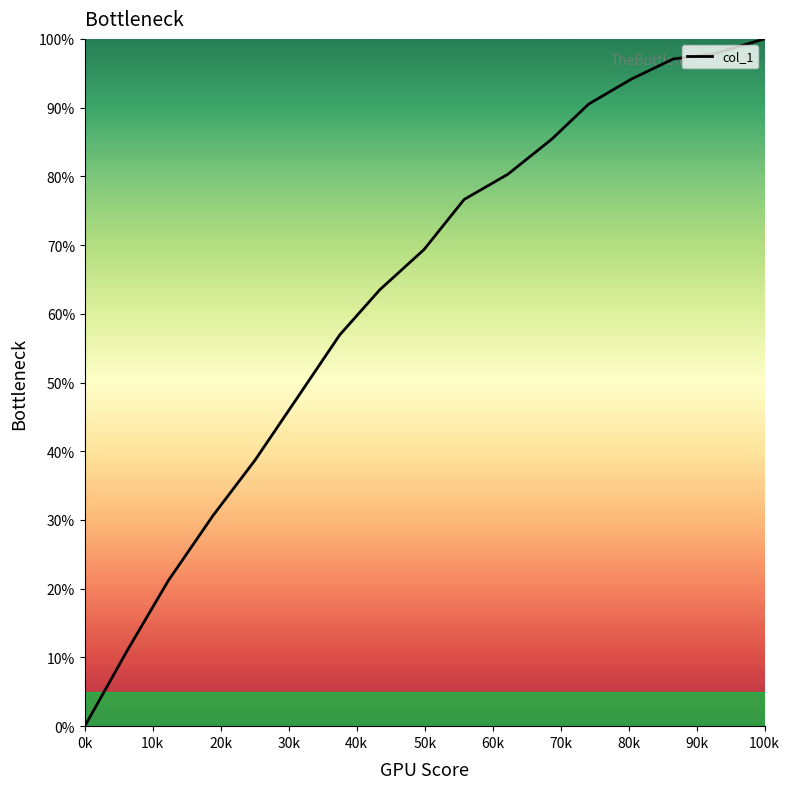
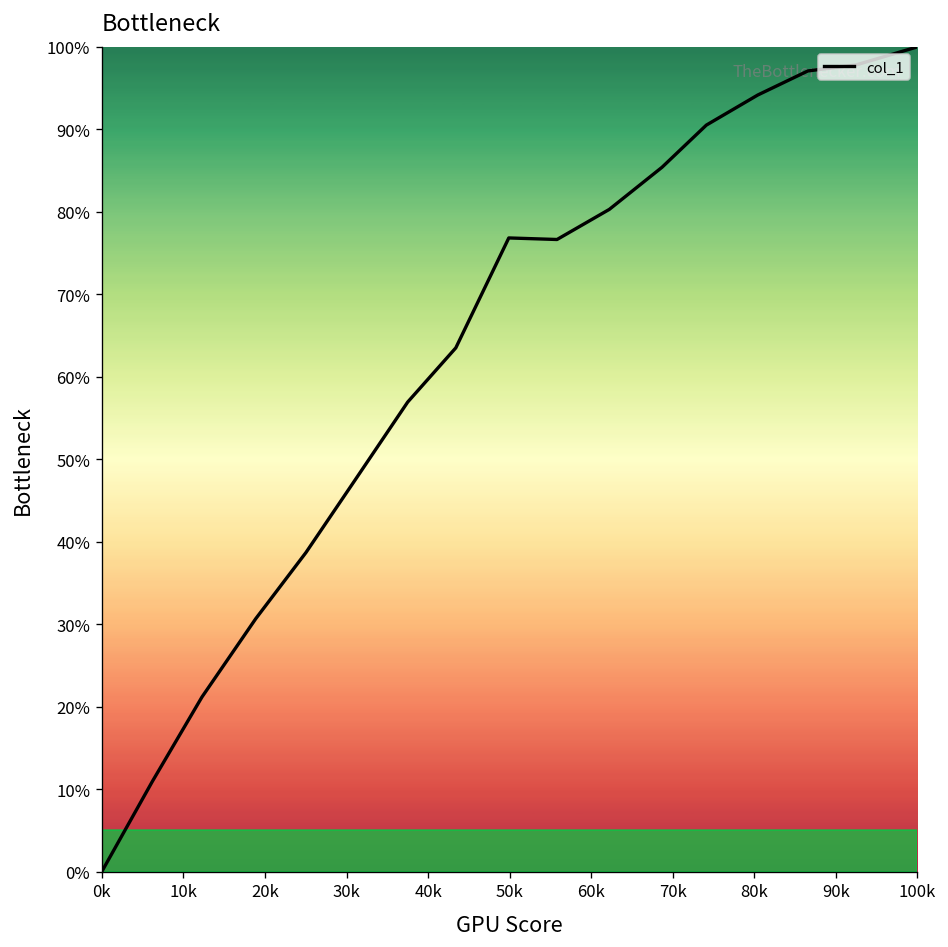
  {
-   "50k": "69%",
+   "50k": "77%",
    "100k": "100%"
  }
